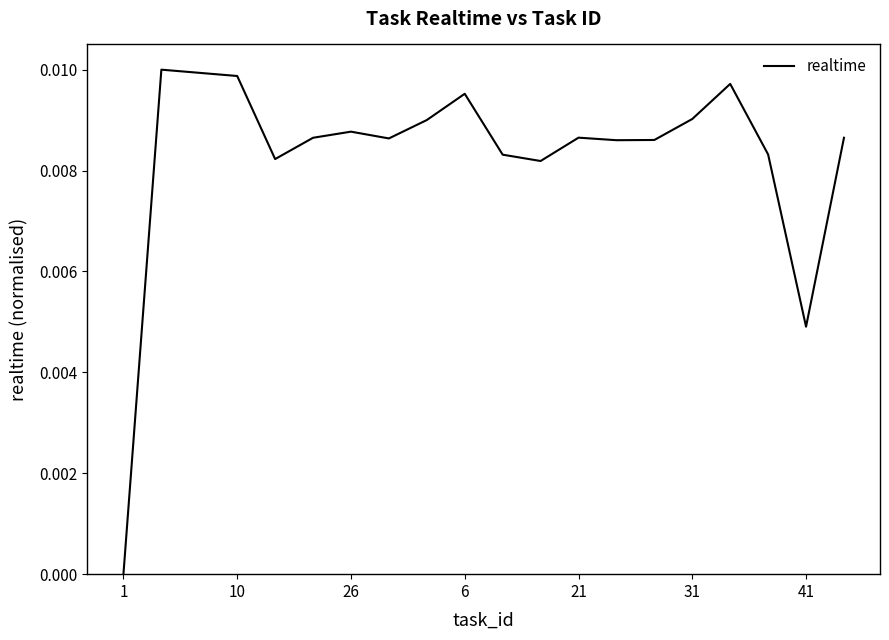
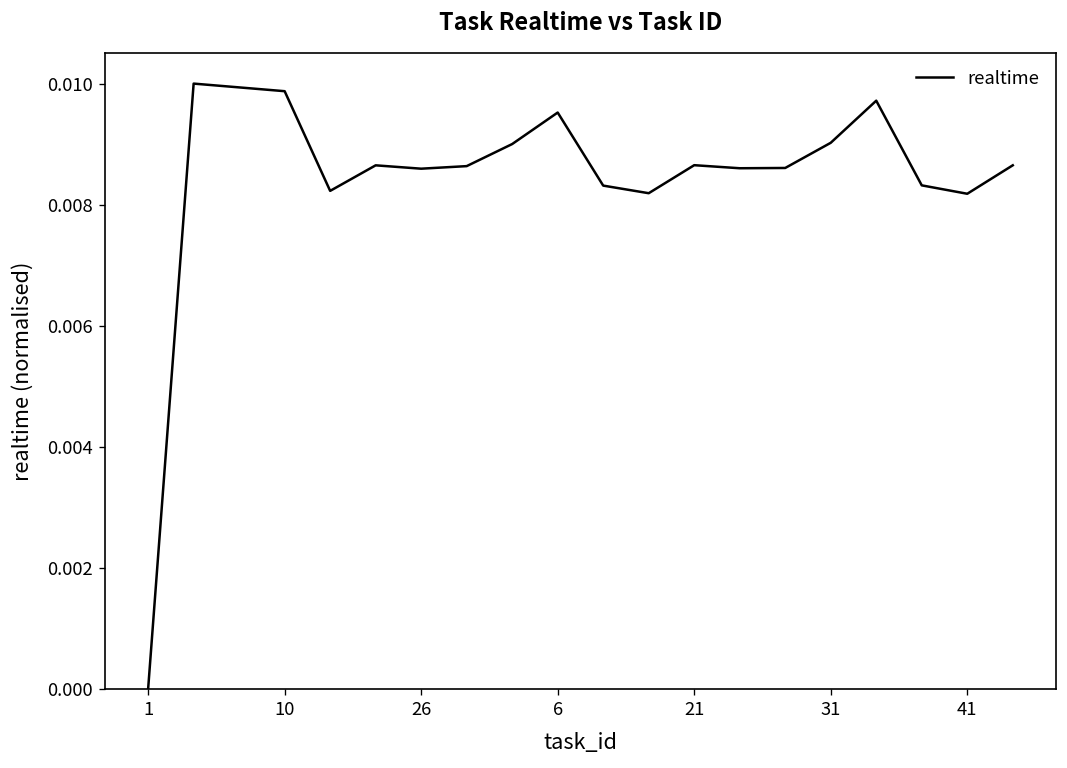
  {
-   "26": 0.0088,
+   "26": 0.0086,
    "6": 0.0095,
    "21": 0.0087,
    "31": 0.0090,
-   "41": 0.0049
+   "41": 0.0082
  }
